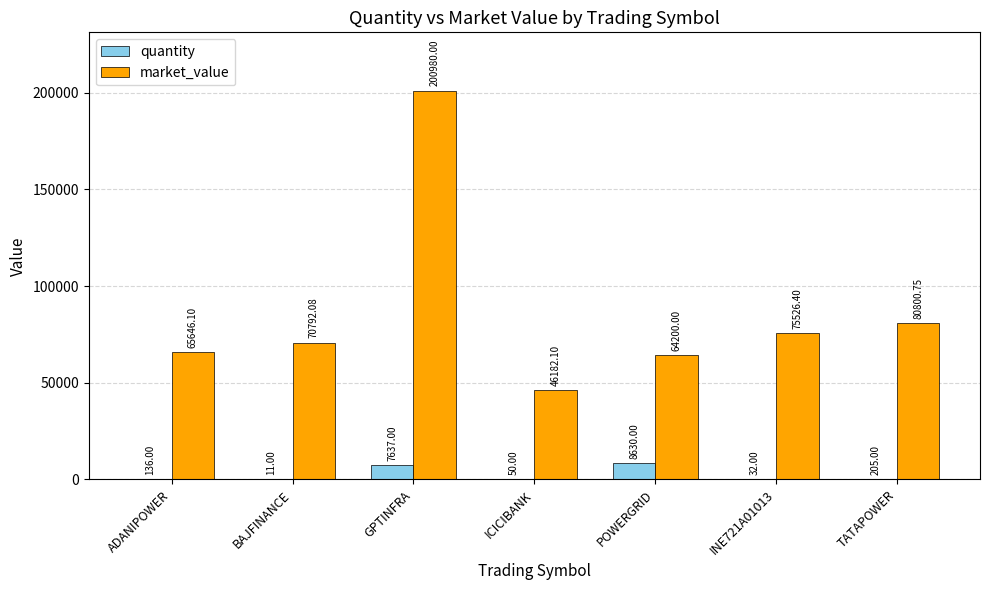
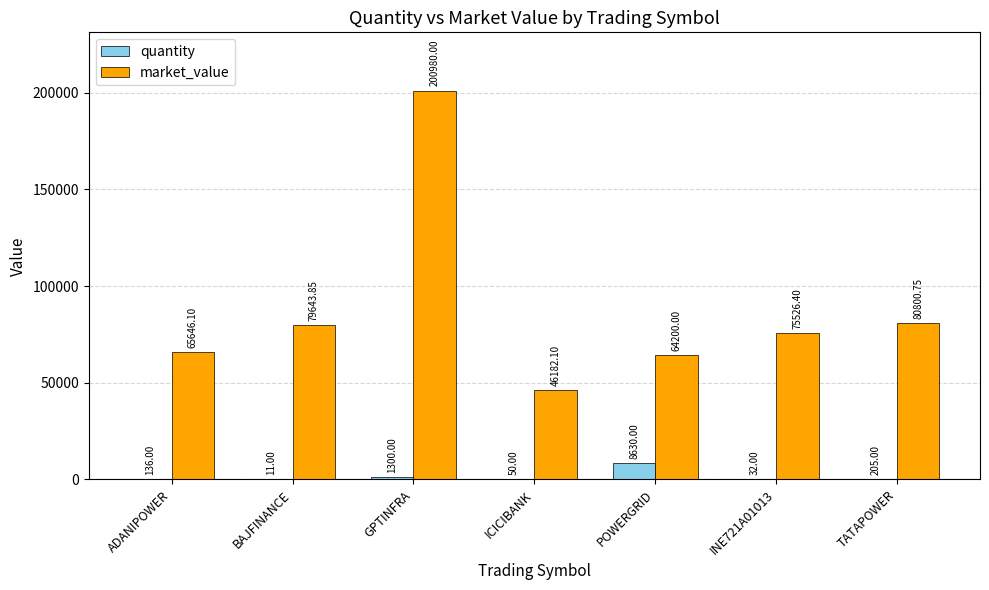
  {
    "quantity": {
      "ADANIPOWER": 136.00,
      "BAJFINANCE": 11.00,
-     "GPTINFRA": 7637.00,
+     "GPTINFRA": 1300.00,
      "ICICIBANK": 50.00,
      "POWERGRID": 8630.00,
      "INE721A01013": 32.00,
      "TATAPOWER": 205.00
    },
    "market_value": {
      "ADANIPOWER": 65646.10,
-     "BAJFINANCE": 70792.08,
+     "BAJFINANCE": 79643.85,
      "GPTINFRA": 200980.00,
      "ICICIBANK": 46182.10,
      "POWERGRID": 64200.00,
      "INE721A01013": 75526.40,
      "TATAPOWER": 80800.75
    }
  }
